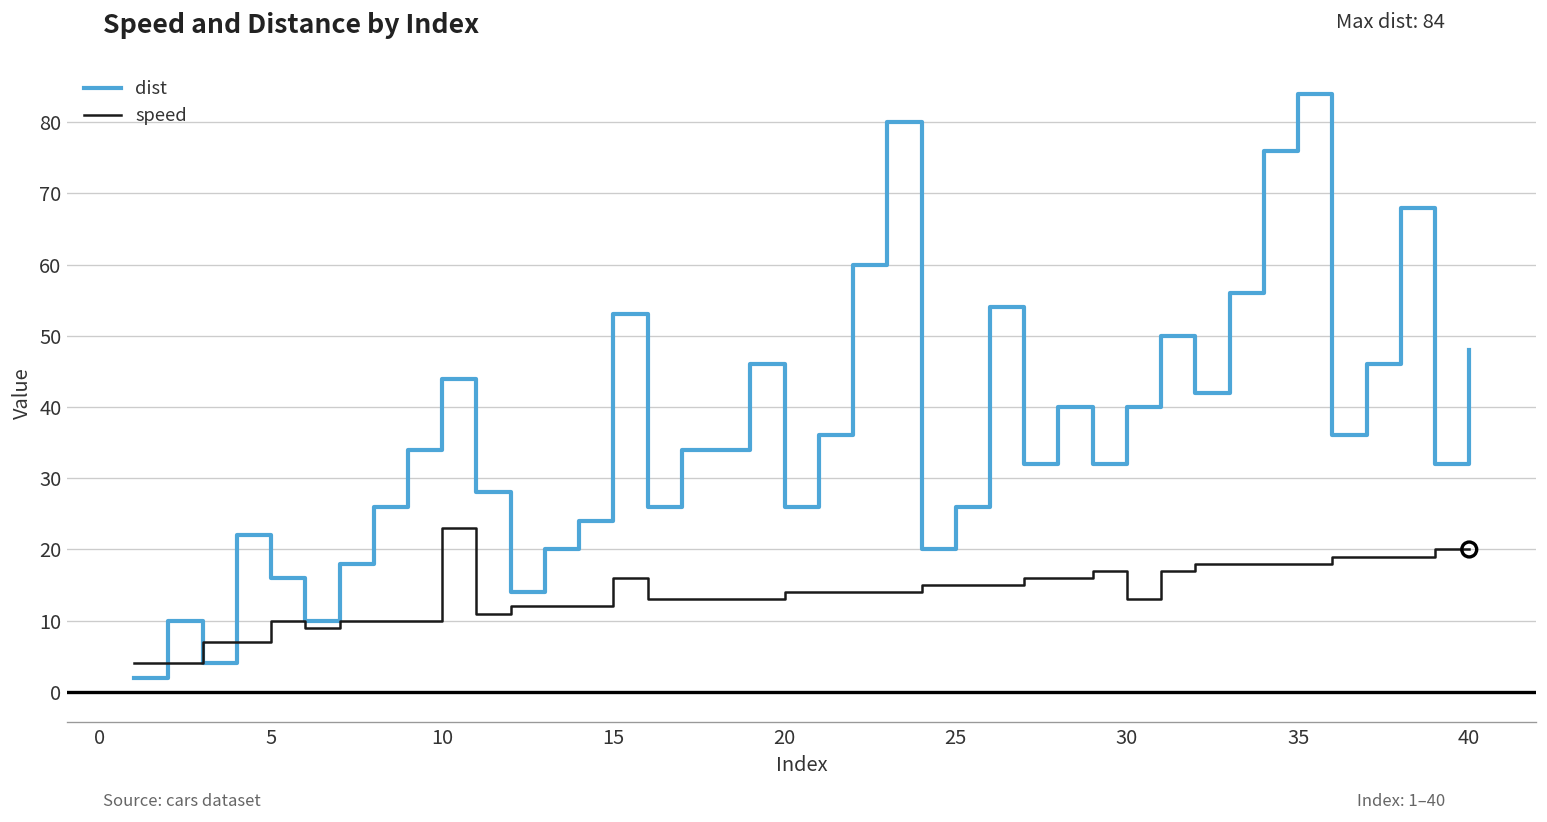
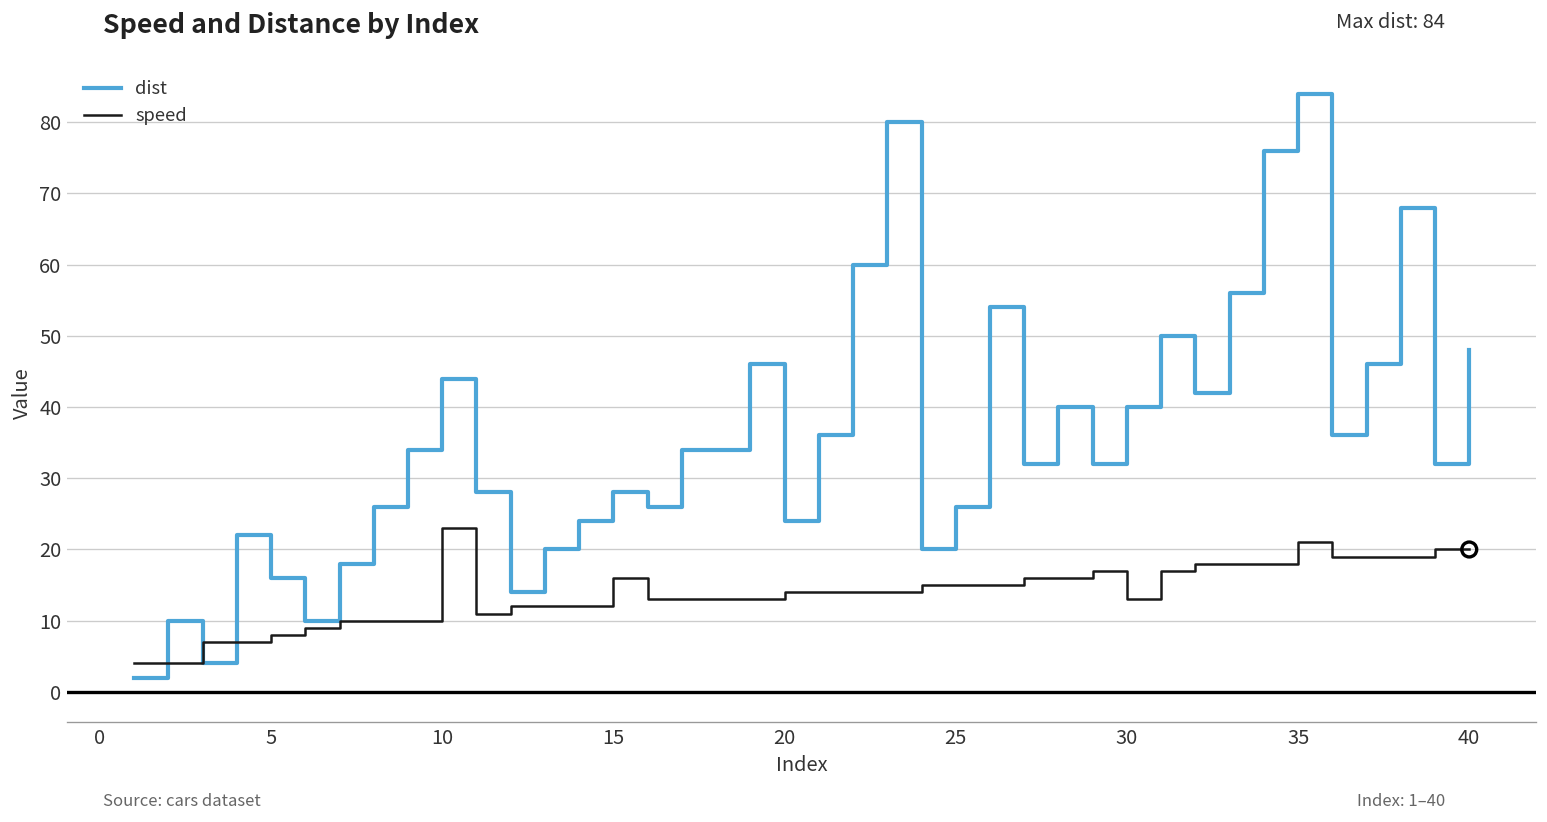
  {
    "dist": {
      "5": 16,
      "10": 44,
-     "15": 53,
-     "20": 26,
+     "15": 28,
+     "20": 24,
      "25": 26,
      "30": 40,
      "35": 84,
      "40": 48
    },
    "speed": {
-     "5": 10,
+     "5": 8,
      "10": 23,
      "15": 16,
      "20": 14,
      "25": 15,
      "30": 13,
-     "35": 18
+     "35": 21
    }
  }
